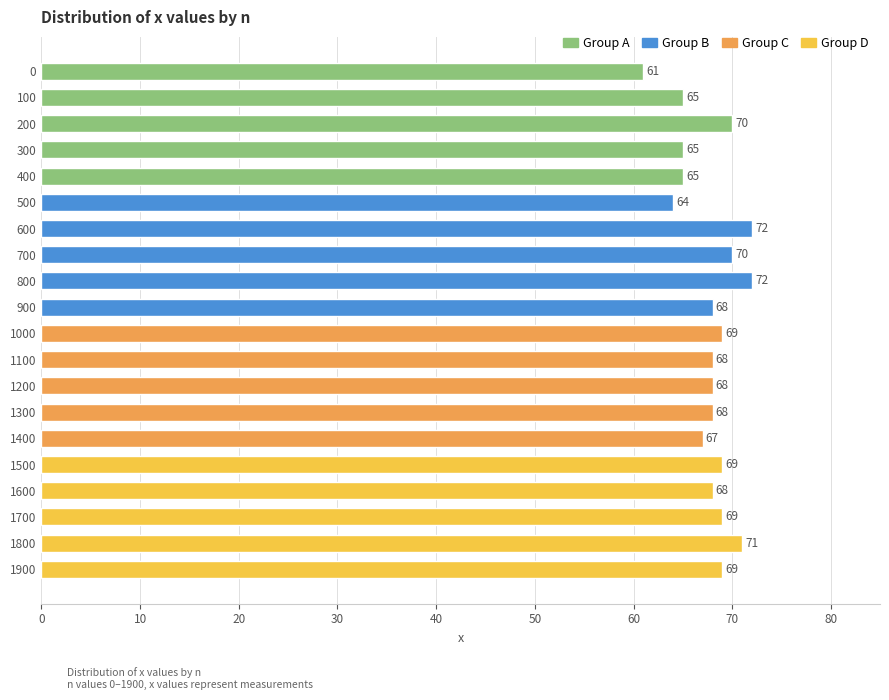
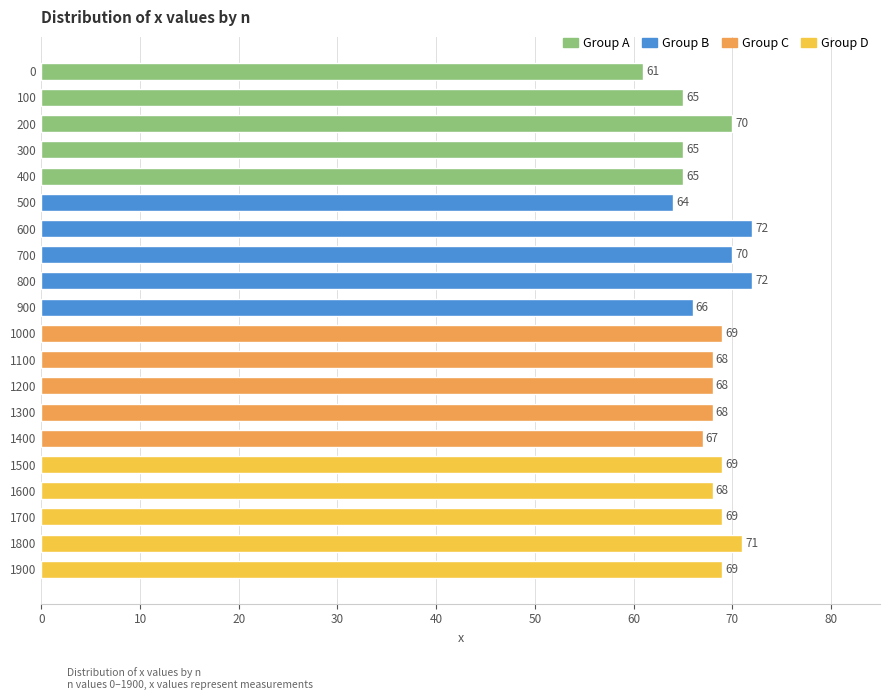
  {
    "0": 61,
    "100": 65,
    "200": 70,
    "300": 65,
    "400": 65,
    "500": 64,
    "600": 72,
    "700": 70,
    "800": 72,
-   "900": 68,
+   "900": 66,
    "1000": 69,
    "1100": 68,
    "1200": 68,
    "1300": 68,
    "1400": 67,
    "1500": 69,
    "1600": 68,
    "1700": 69,
    "1800": 71,
    "1900": 69
  }
